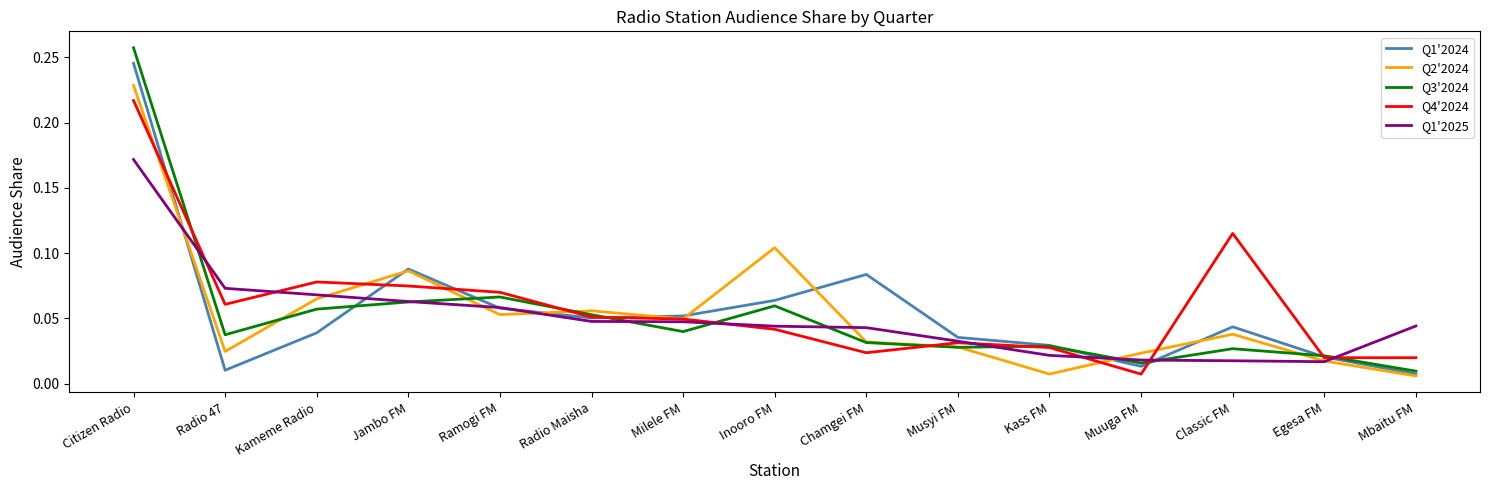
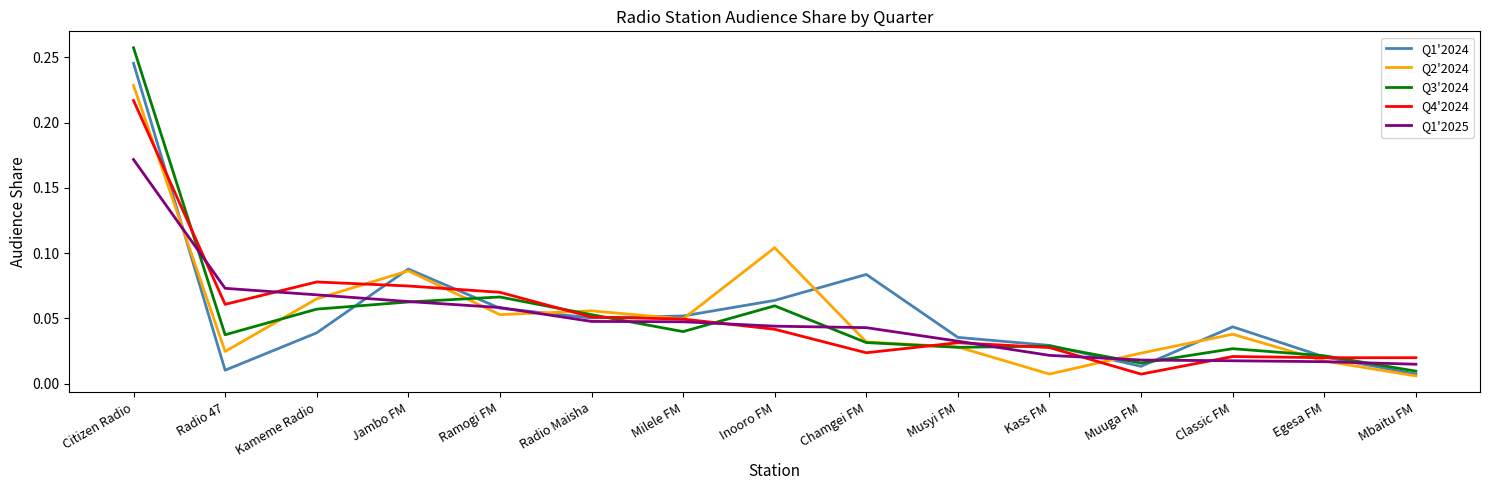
  {
    "Q1'2024": {
      "Citizen Radio": 0.245,
      "Radio 47": 0.010,
      "Kameme Radio": 0.039,
      "Milele FM": 0.052,
      "Inooro FM": 0.064,
      "Chamgei FM": 0.084,
      "Musyi FM": 0.035,
      "Muuga FM": 0.013,
      "Classic FM": 0.043
    },
    "Q2'2024": {
      "Citizen Radio": 0.229,
      "Radio 47": 0.025,
      "Kameme Radio": 0.065,
      "Ramogi FM": 0.053,
      "Radio Maisha": 0.056,
      "Inooro FM": 0.104,
      "Kass FM": 0.007,
      "Muuga FM": 0.023,
      "Classic FM": 0.038
    },
    "Q3'2024": {
      "Citizen Radio": 0.257,
      "Radio 47": 0.037,
      "Kameme Radio": 0.057,
      "Ramogi FM": 0.066,
      "Milele FM": 0.040,
      "Inooro FM": 0.060,
      "Muuga FM": 0.016,
      "Classic FM": 0.027,
      "Mbaitu FM": 0.010
    },
    "Q4'2024": {
      "Citizen Radio": 0.217,
      "Radio 47": 0.061,
      "Kameme Radio": 0.078,
      "Jambo FM": 0.075,
      "Ramogi FM": 0.070,
      "Inooro FM": 0.042,
      "Chamgei FM": 0.024,
      "Muuga FM": 0.007,
-     "Classic FM": 0.115,
+     "Classic FM": 0.021,
      "Mbaitu FM": 0.020
    },
    "Q1'2025": {
      "Citizen Radio": 0.172,
      "Radio 47": 0.073,
      "Kameme Radio": 0.068,
      "Radio Maisha": 0.048,
      "Milele FM": 0.047,
      "Inooro FM": 0.044,
      "Chamgei FM": 0.043,
      "Kass FM": 0.022,
      "Muuga FM": 0.018,
      "Classic FM": 0.017,
-     "Mbaitu FM": 0.044
+     "Mbaitu FM": 0.015
    }
  }
